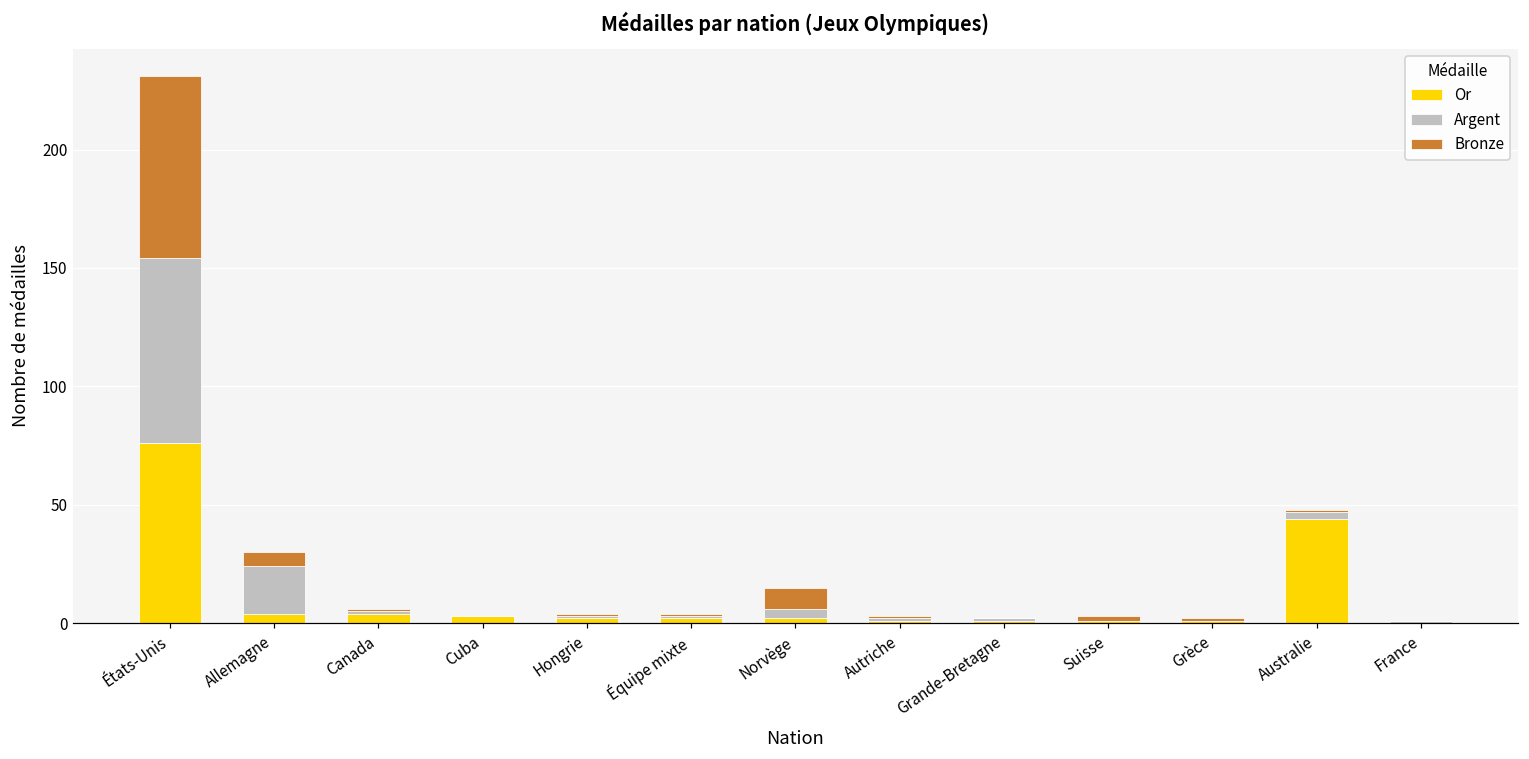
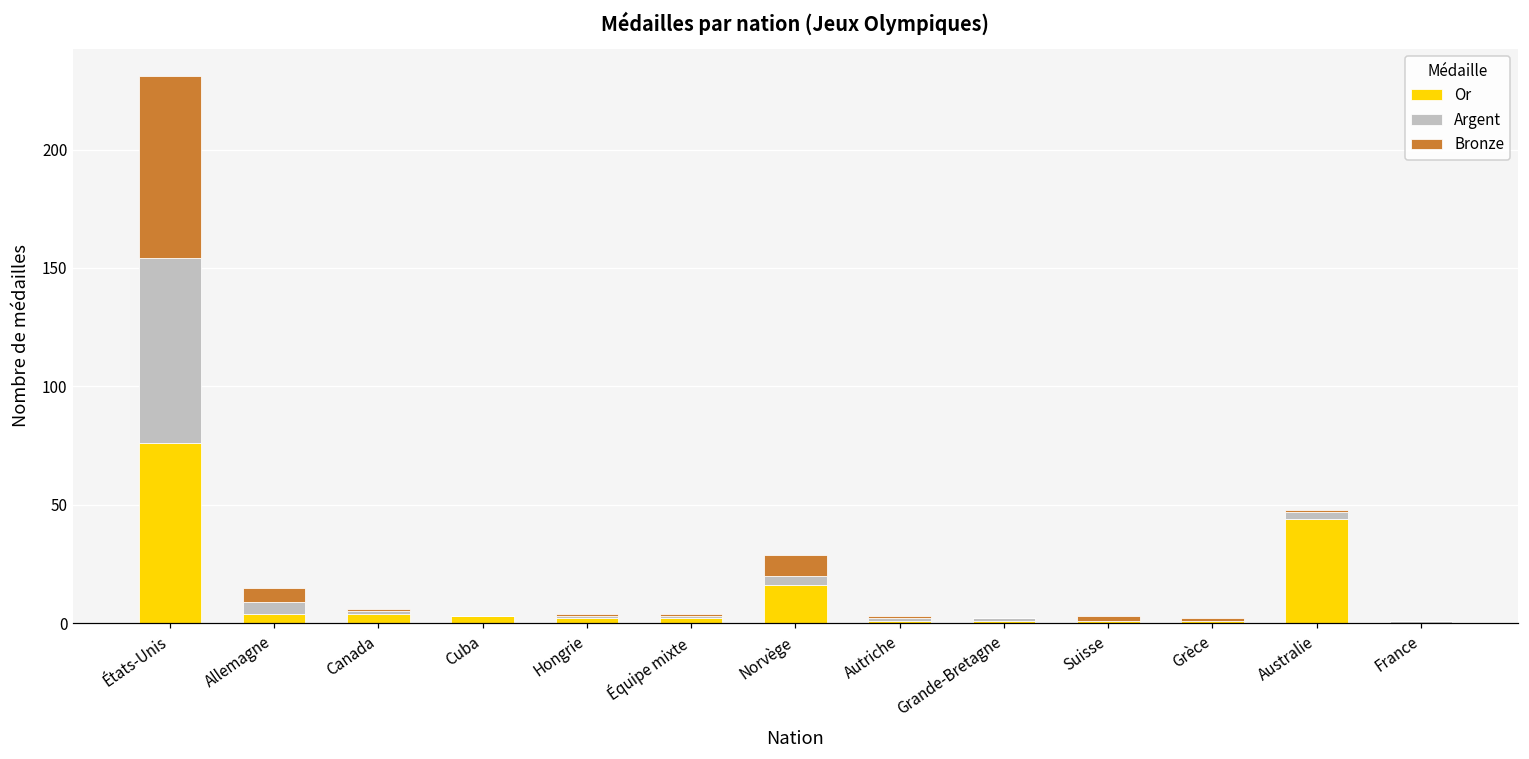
  {
    "Or": {
      "États-Unis": 76,
      "Allemagne": 4,
      "Canada": 4,
      "Cuba": 3,
      "Hongrie": 2,
      "Équipe mixte": 2,
-     "Norvège": 2,
+     "Norvège": 16,
      "Australie": 44,
      "France": 0
    },
    "Argent": {
      "États-Unis": 78,
-     "Allemagne": 20,
+     "Allemagne": 5,
      "Cuba": 0,
      "Norvège": 4,
      "Suisse": 0,
      "Grèce": 0,
      "Australie": 3
    },
    "Bronze": {
      "États-Unis": 77,
      "Allemagne": 6,
      "Cuba": 0,
      "Norvège": 9,
      "Grande-Bretagne": 0,
      "Suisse": 2,
      "France": 0
    }
  }
